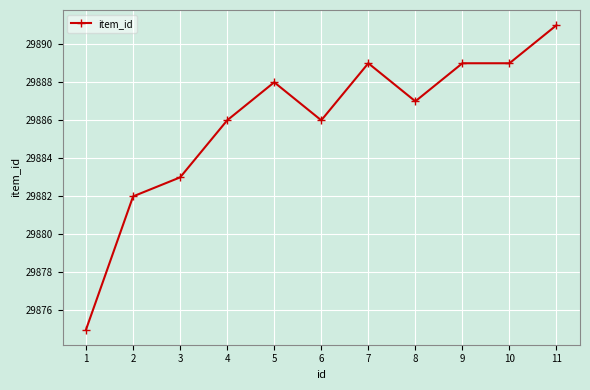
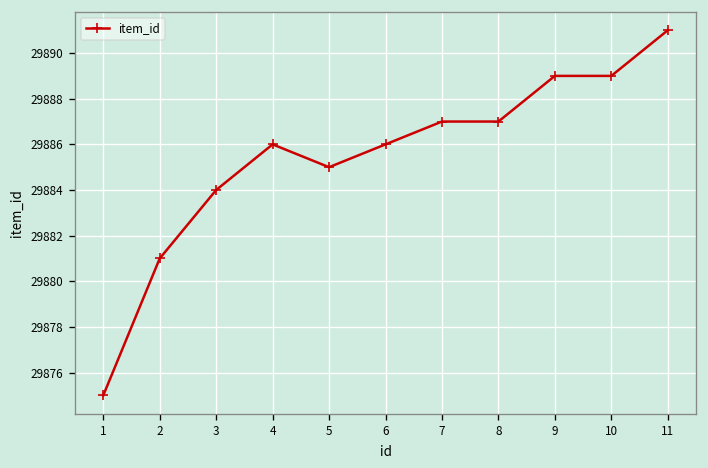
  {
    "1": 29875,
-   "2": 29882,
-   "3": 29883,
+   "2": 29881,
+   "3": 29884,
    "4": 29886,
-   "5": 29888,
+   "5": 29885,
    "6": 29886,
-   "7": 29889,
+   "7": 29887,
    "8": 29887,
    "9": 29889,
    "10": 29889,
    "11": 29891
  }
